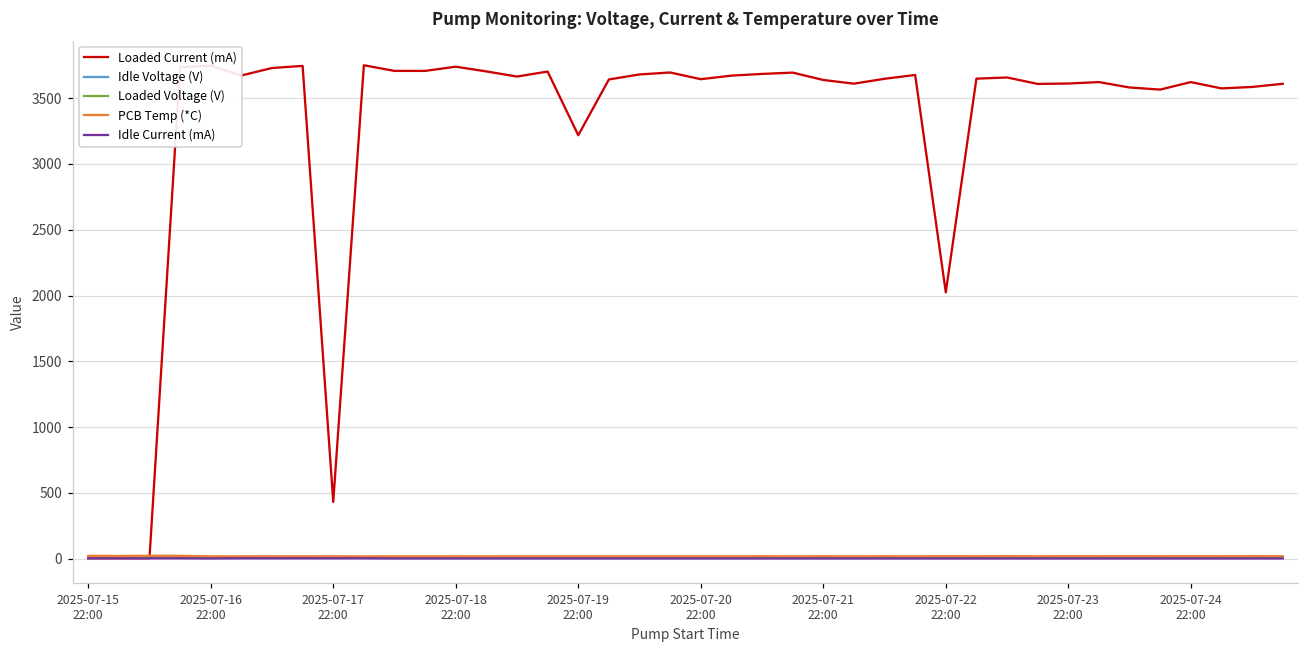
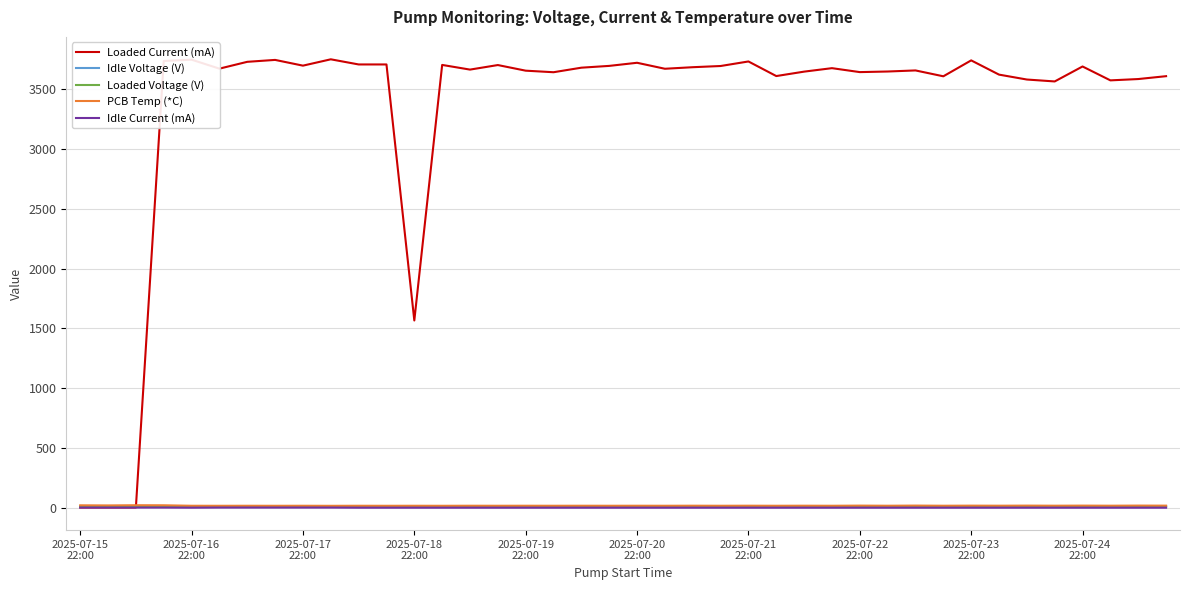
  {
    "Loaded Current (mA)": {
-     "2025-07-17 22:00": 430,
-     "2025-07-18 22:00": 3740,
-     "2025-07-19 22:00": 3220,
-     "2025-07-20 22:00": 3640,
-     "2025-07-21 22:00": 3640,
-     "2025-07-22 22:00": 2020,
-     "2025-07-23 22:00": 3610,
-     "2025-07-24 22:00": 3620
+     "2025-07-17 22:00": 3700,
+     "2025-07-18 22:00": 1570,
+     "2025-07-19 22:00": 3660,
+     "2025-07-20 22:00": 3720,
+     "2025-07-21 22:00": 3730,
+     "2025-07-22 22:00": 3640,
+     "2025-07-23 22:00": 3740,
+     "2025-07-24 22:00": 3690
    }
  }
